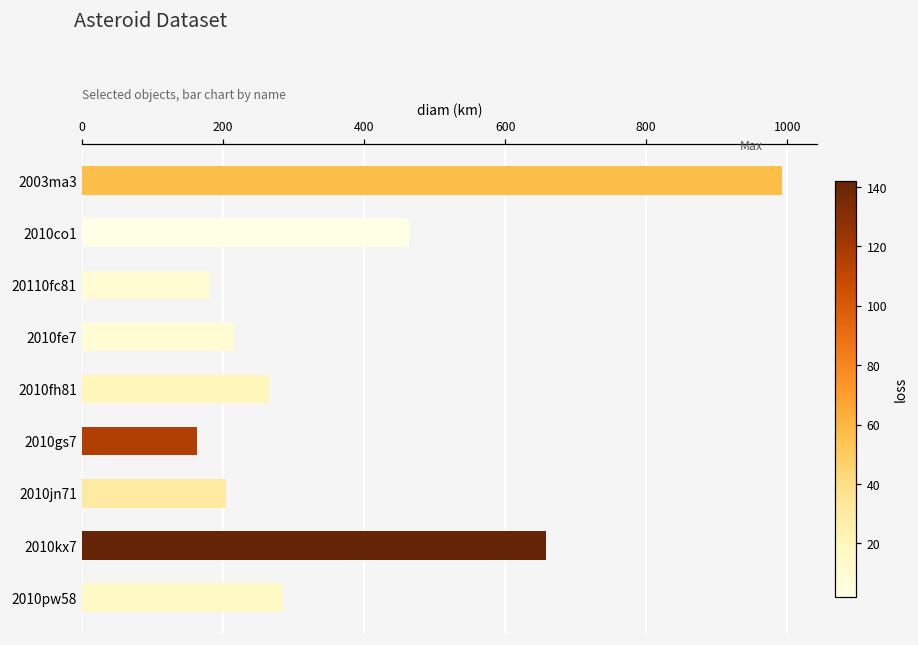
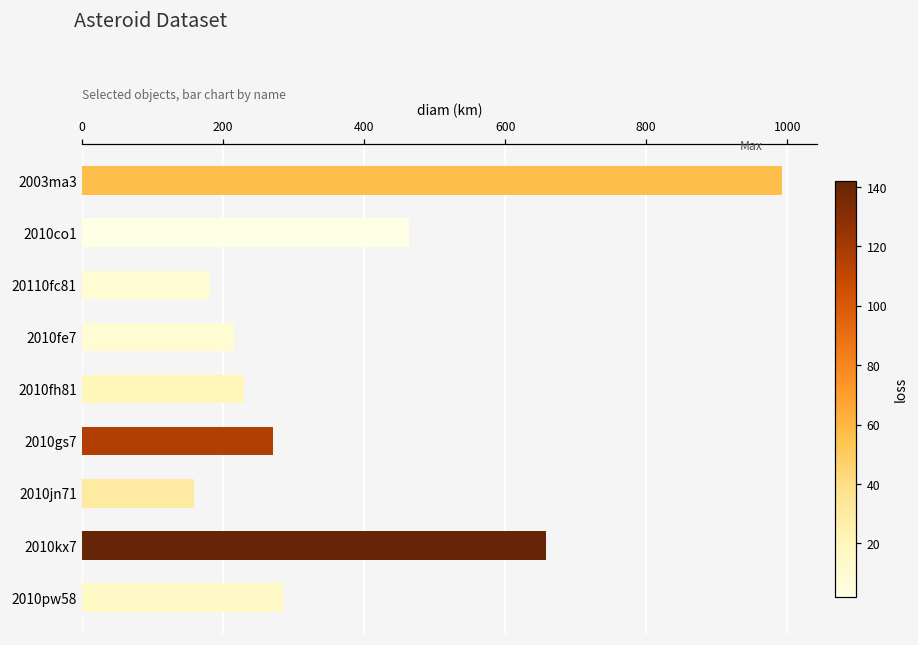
  {
    "2003ma3": 990,
    "2010co1": 460,
    "20110fc81": 180,
    "2010fe7": 220,
-   "2010fh81": 270,
-   "2010gs7": 160,
-   "2010jn71": 200,
+   "2010fh81": 230,
+   "2010gs7": 270,
+   "2010jn71": 160,
    "2010kx7": 660,
    "2010pw58": 290
  }
